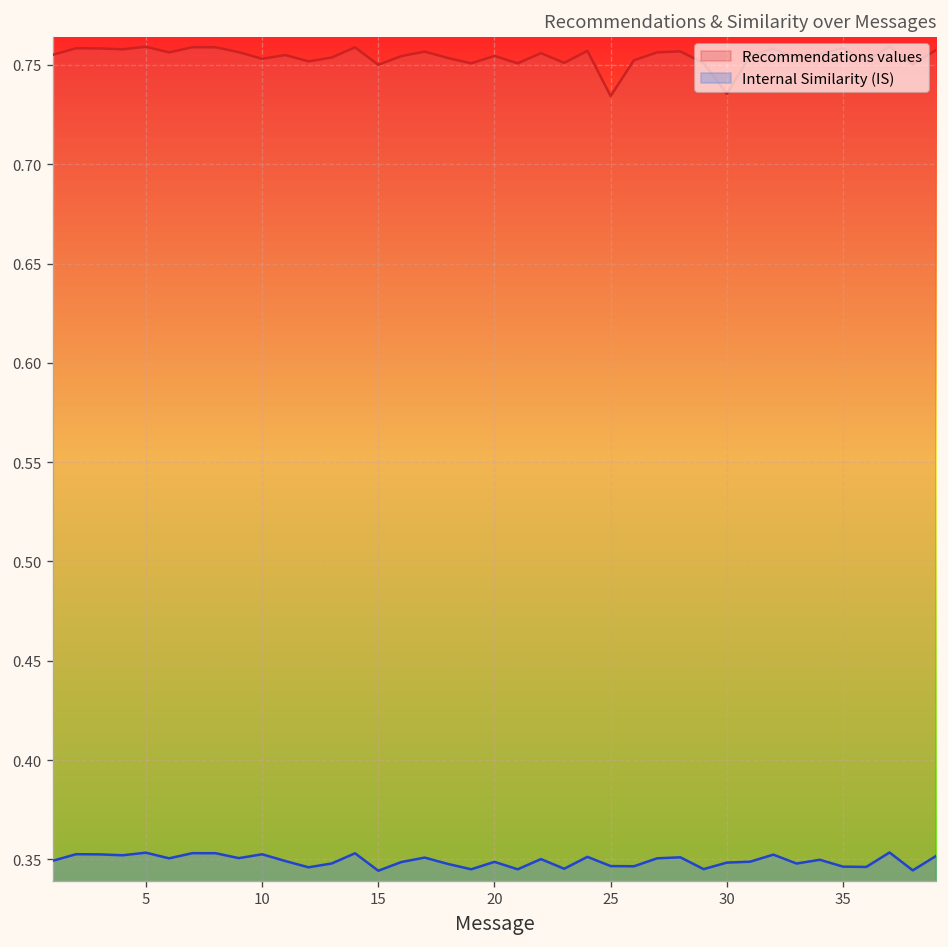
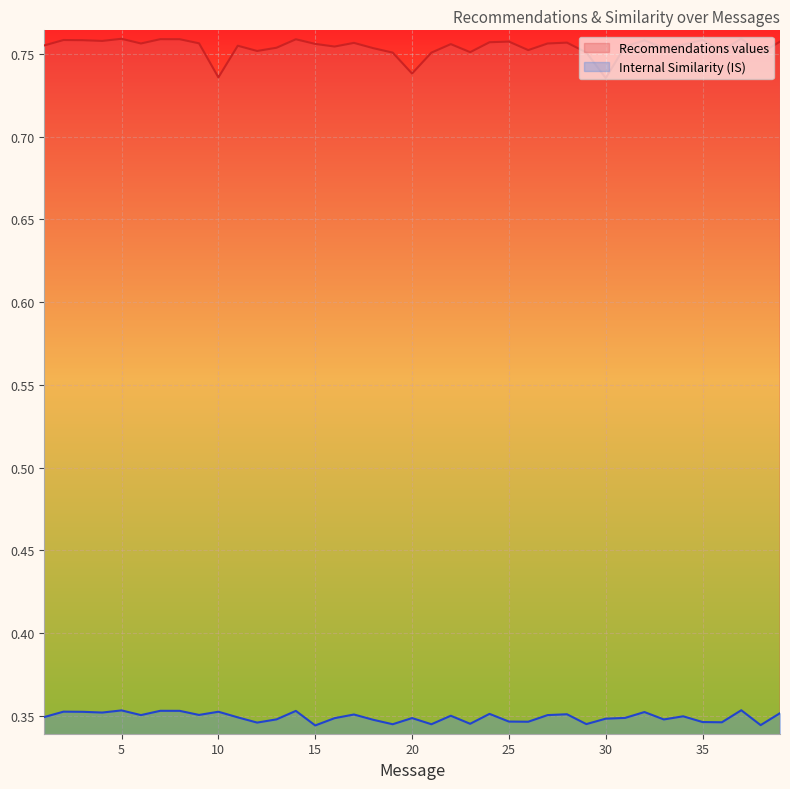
  {
    "Recommendations values": {
      "5": 0.759,
-     "10": 0.753,
-     "15": 0.750,
-     "20": 0.755,
-     "25": 0.734
+     "10": 0.736,
+     "15": 0.756,
+     "20": 0.738,
+     "25": 0.757
    },
    "Internal Similarity (IS)": {
      "5": 0.353,
      "10": 0.353,
      "15": 0.344,
      "20": 0.349,
      "25": 0.347,
      "30": 0.348,
      "35": 0.346
    }
  }
